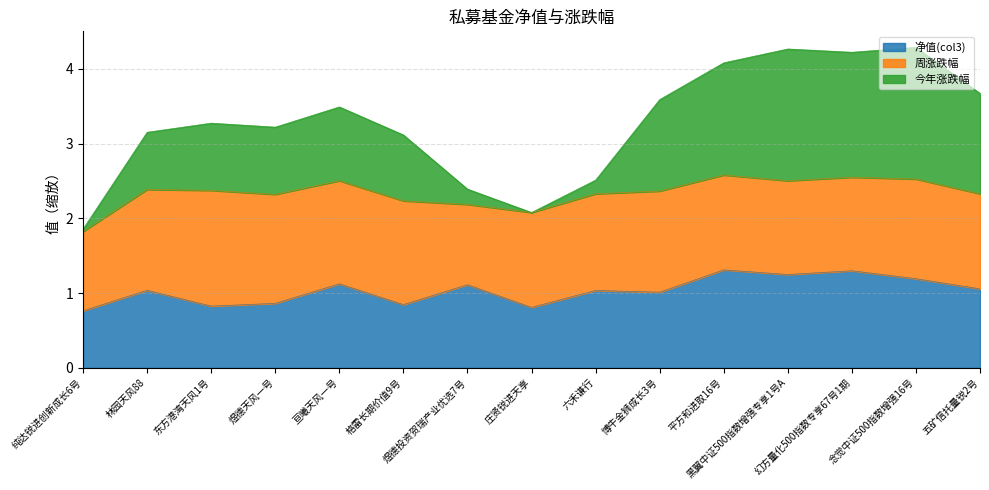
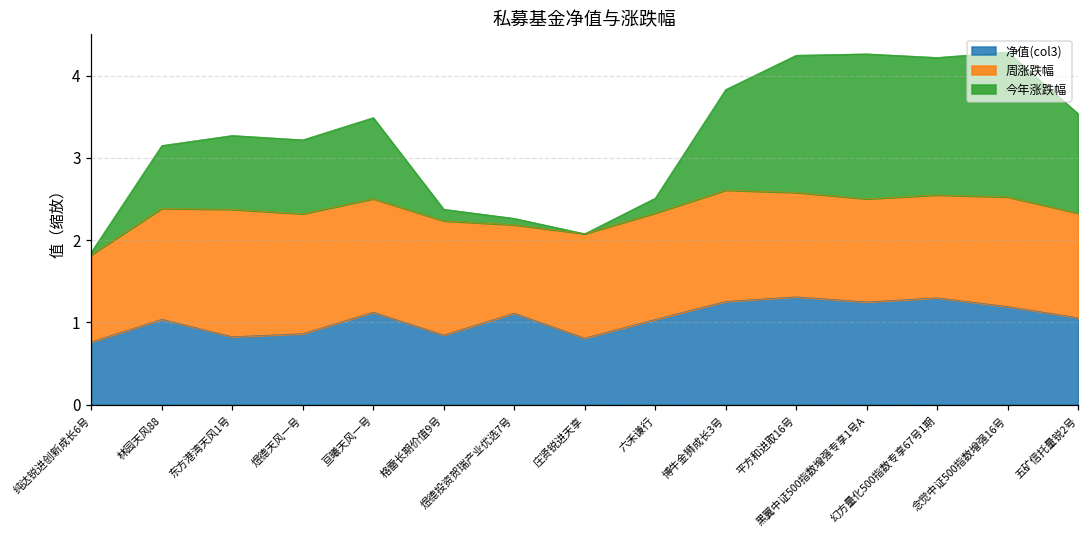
  {
    "净值(col3)": {
      "纯达锐进创新成长6号": 0.8,
      "林园天风88": 1.0,
      "东方港湾天风1号": 0.8,
      "煜德天风一号": 0.9,
      "亘曦天风一号": 1.1,
      "格雷长期价值9号": 0.8,
      "煜德投资贺瑞产业优选7号": 1.1,
      "庄贤锐进天享": 0.8,
      "六禾谦行": 1.0,
-     "博牛金狮成长3号": 1.0,
+     "博牛金狮成长3号": 1.3,
      "平方和进取16号": 1.3,
      "黑翼中证500指数增强专享1号A": 1.2,
      "幻方量化500指数专享67号1期": 1.3,
      "念觉中证500指数增强16号": 1.2,
      "五矿信托量锐2号": 1.1
    },
    "周涨跌幅": {
      "林园天风88": 1.3,
      "东方港湾天风1号": 1.5,
      "煜德天风一号": 1.5,
      "亘曦天风一号": 1.4,
      "格雷长期价值9号": 1.4,
      "煜德投资贺瑞产业优选7号": 1.1,
      "六禾谦行": 1.3,
      "博牛金狮成长3号": 1.4,
      "平方和进取16号": 1.3,
      "黑翼中证500指数增强专享1号A": 1.3,
      "幻方量化500指数专享67号1期": 1.3,
      "念觉中证500指数增强16号": 1.3,
      "五矿信托量锐2号": 1.3
    },
    "今年涨跌幅": {
      "林园天风88": 0.8,
      "东方港湾天风1号": 0.9,
      "煜德天风一号": 0.9,
      "亘曦天风一号": 1.0,
-     "格雷长期价值9号": 0.9,
-     "煜德投资贺瑞产业优选7号": 0.2,
+     "格雷长期价值9号": 0.1,
+     "煜德投资贺瑞产业优选7号": 0.1,
      "六禾谦行": 0.2,
      "博牛金狮成长3号": 1.2,
-     "平方和进取16号": 1.5,
+     "平方和进取16号": 1.7,
      "黑翼中证500指数增强专享1号A": 1.8,
      "幻方量化500指数专享67号1期": 1.7,
-     "五矿信托量锐2号": 1.3
+     "五矿信托量锐2号": 1.2
    }
  }
